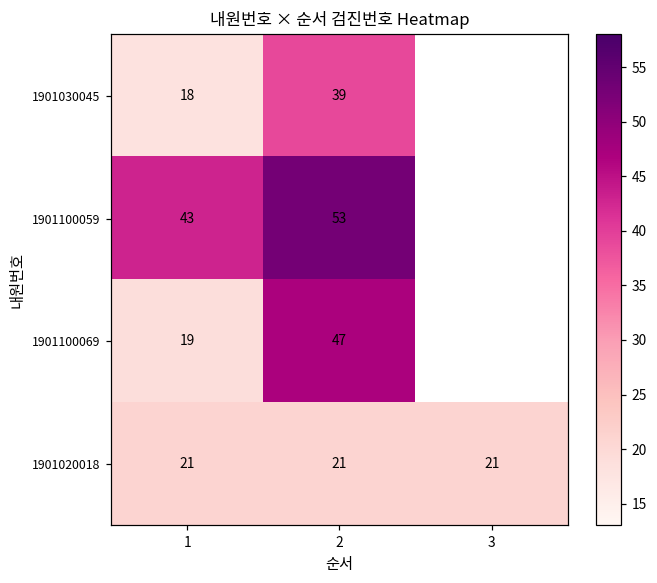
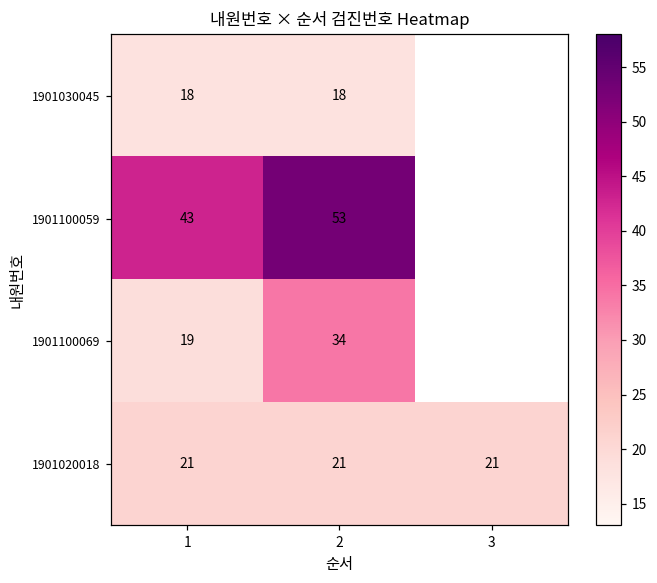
  {
    "1901030045": {
      "1": 18,
-     "2": 39
+     "2": 18
    },
    "1901100059": {
      "1": 43,
      "2": 53
    },
    "1901100069": {
      "1": 19,
-     "2": 47
+     "2": 34
    },
    "1901020018": {
      "1": 21,
      "2": 21,
      "3": 21
    }
  }
